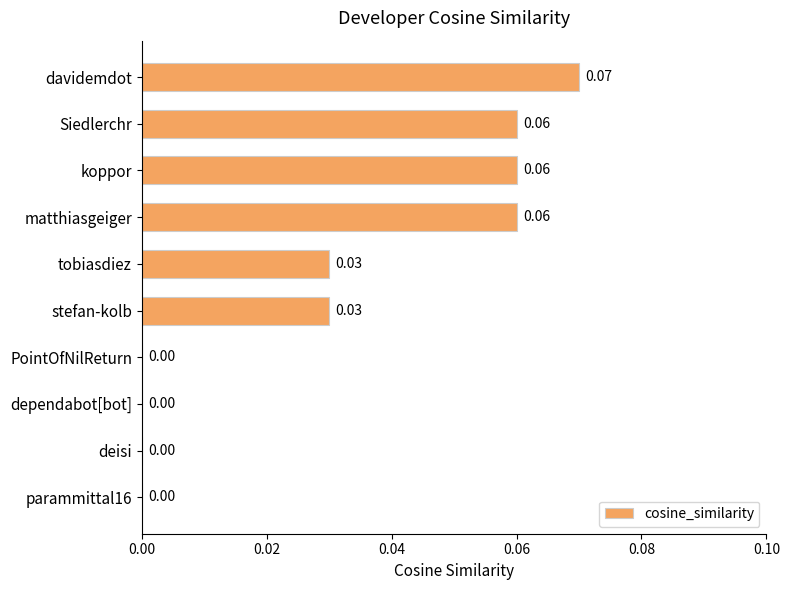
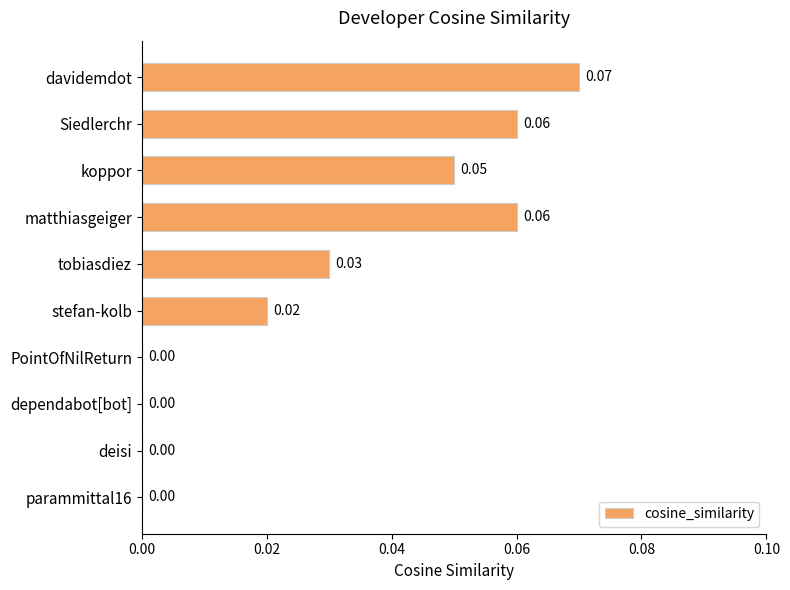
  {
    "davidemdot": 0.07,
    "Siedlerchr": 0.06,
-   "koppor": 0.06,
+   "koppor": 0.05,
    "matthiasgeiger": 0.06,
    "tobiasdiez": 0.03,
-   "stefan-kolb": 0.03,
+   "stefan-kolb": 0.02,
    "PointOfNilReturn": 0.00,
    "dependabot[bot]": 0.00,
    "deisi": 0.00,
    "parammittal16": 0.00
  }
